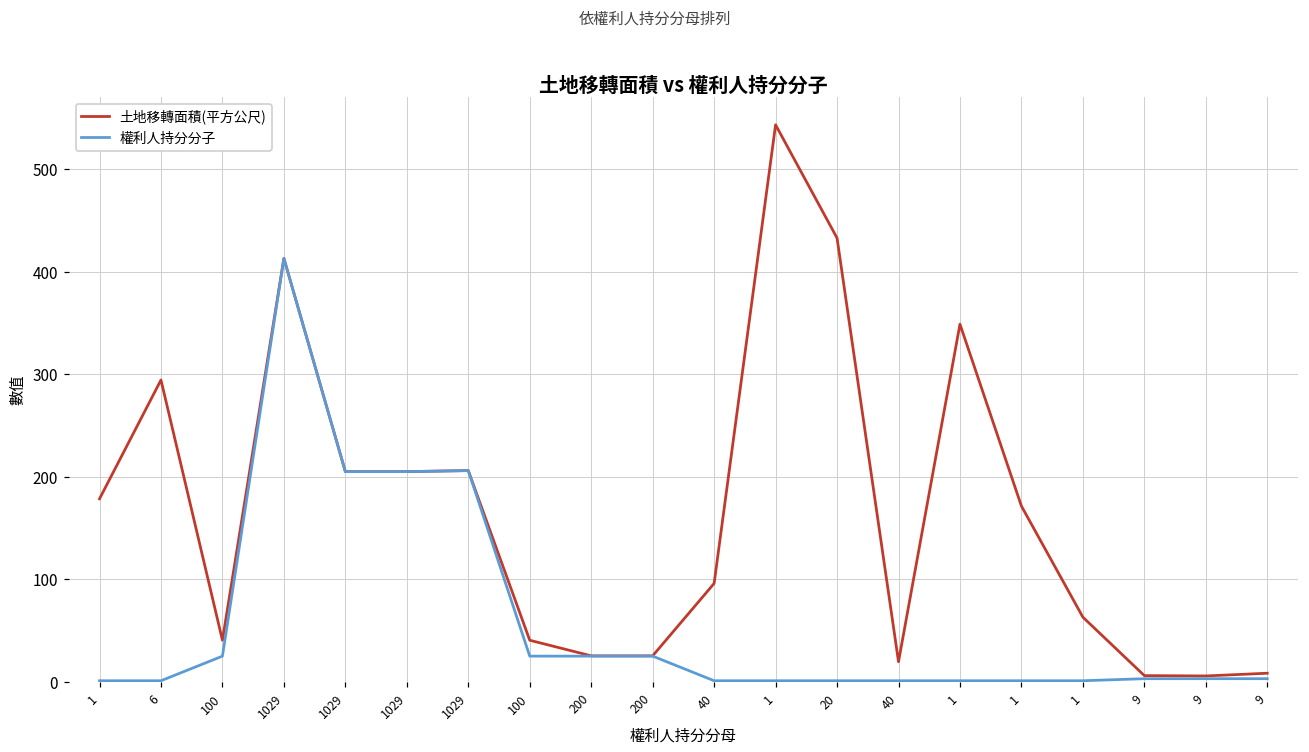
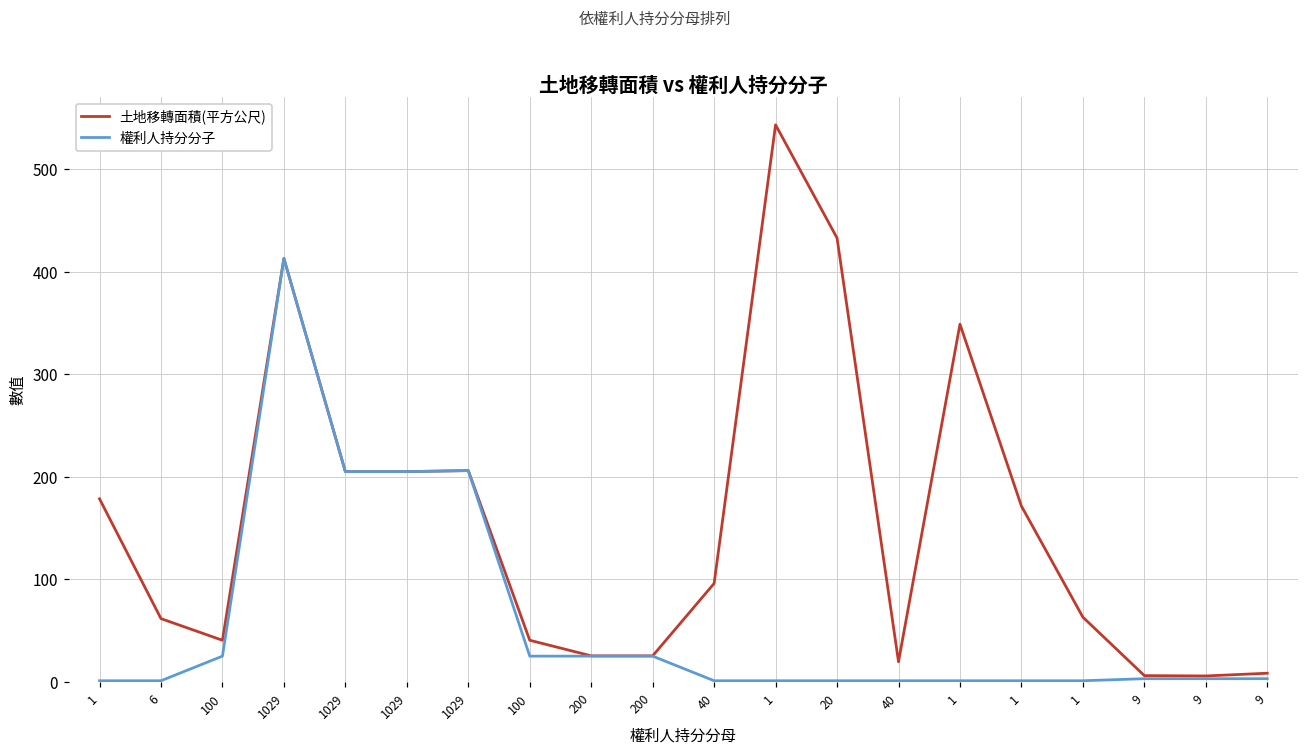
  {
    "土地移轉面積(平方公尺)": {
-     "6": 290,
+     "6": 60,
      "20": 430
    },
    "權利人持分分子": {
      "6": 0,
      "20": 0
    }
  }
